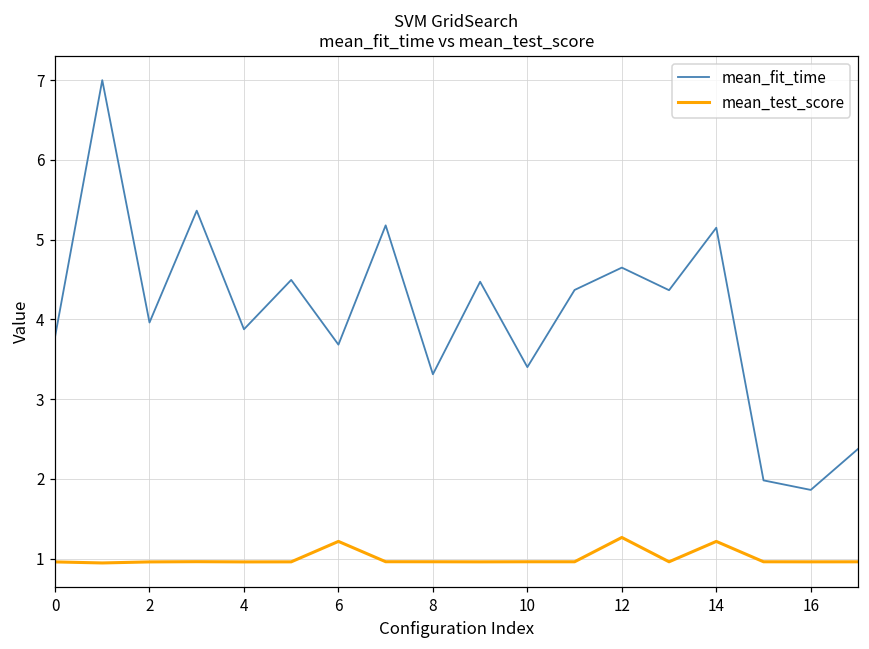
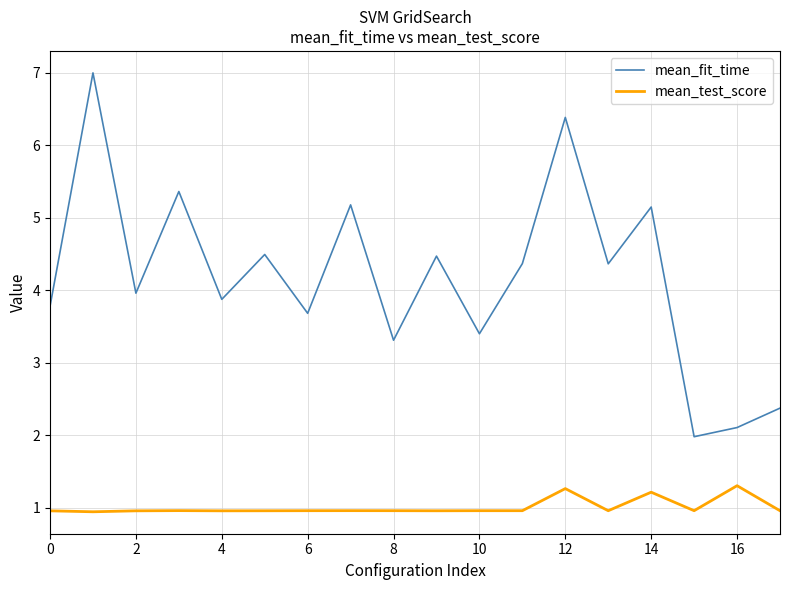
  {
    "mean_fit_time": {
      "0": 3.8,
      "2": 4.0,
      "4": 3.9,
      "6": 3.7,
      "8": 3.3,
      "10": 3.4,
-     "12": 4.6,
+     "12": 6.4,
      "14": 5.1,
-     "16": 1.9
+     "16": 2.1
    },
    "mean_test_score": {
      "0": 1.0,
      "2": 1.0,
      "4": 1.0,
-     "6": 1.2,
+     "6": 1.0,
      "8": 1.0,
      "10": 1.0,
      "12": 1.3,
      "14": 1.2,
-     "16": 1.0
+     "16": 1.3
    }
  }
